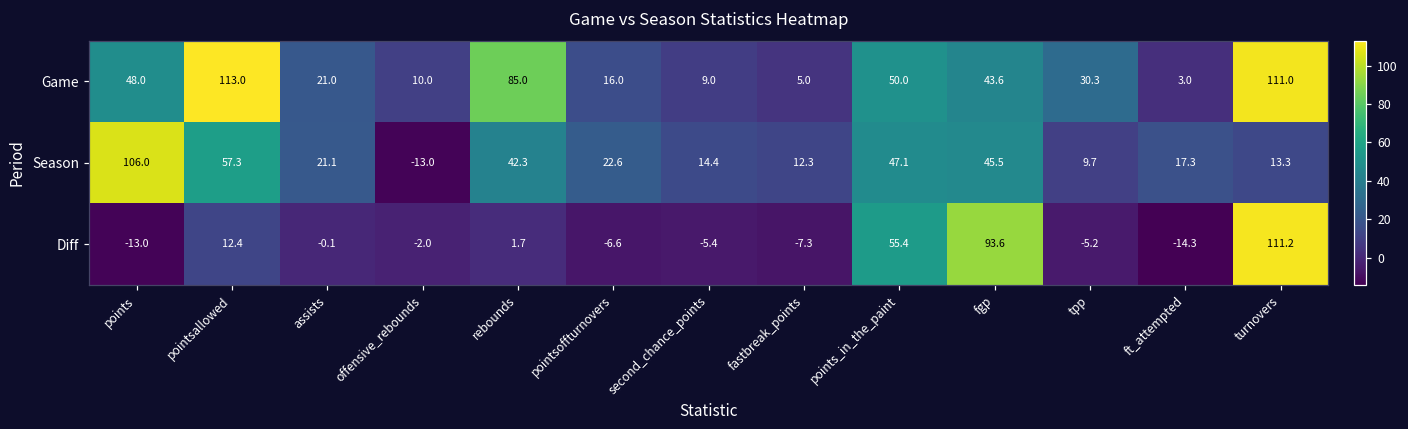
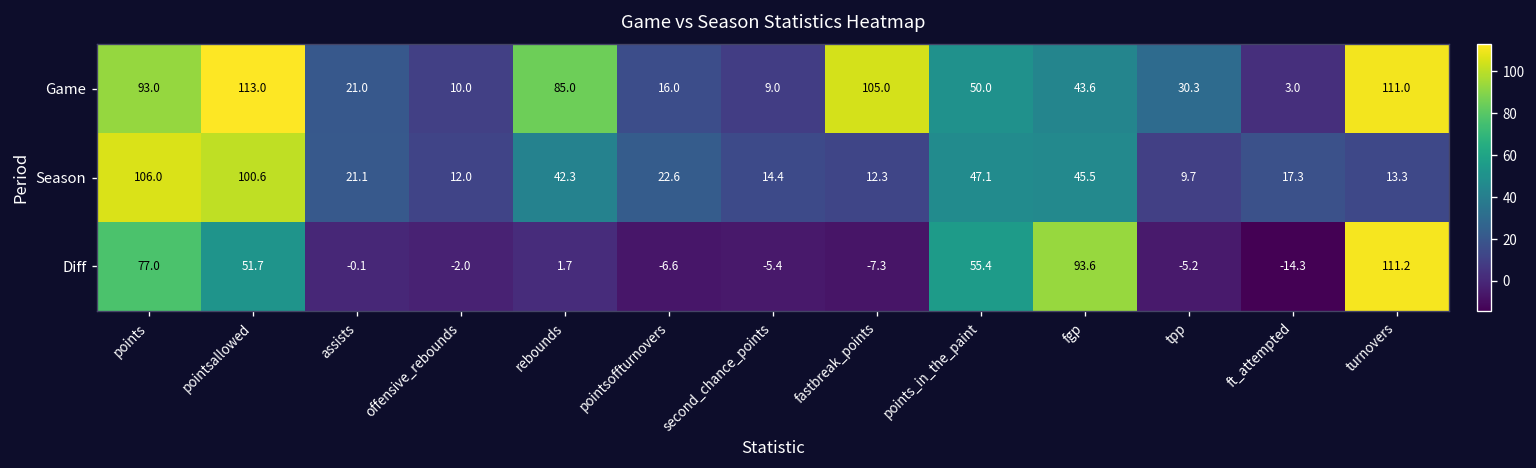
  {
    "Game": {
-     "points": 48.0,
+     "points": 93.0,
      "pointsallowed": 113.0,
      "assists": 21.0,
      "offensive_rebounds": 10.0,
      "rebounds": 85.0,
      "pointsoffturnovers": 16.0,
      "second_chance_points": 9.0,
-     "fastbreak_points": 5.0,
+     "fastbreak_points": 105.0,
      "points_in_the_paint": 50.0,
      "fgp": 43.6,
      "tpp": 30.3,
      "ft_attempted": 3.0,
      "turnovers": 111.0
    },
    "Season": {
      "points": 106.0,
-     "pointsallowed": 57.3,
+     "pointsallowed": 100.6,
      "assists": 21.1,
-     "offensive_rebounds": -13.0,
+     "offensive_rebounds": 12.0,
      "rebounds": 42.3,
      "pointsoffturnovers": 22.6,
      "second_chance_points": 14.4,
      "fastbreak_points": 12.3,
      "points_in_the_paint": 47.1,
      "fgp": 45.5,
      "tpp": 9.7,
      "ft_attempted": 17.3,
      "turnovers": 13.3
    },
    "Diff": {
-     "points": -13.0,
-     "pointsallowed": 12.4,
+     "points": 77.0,
+     "pointsallowed": 51.7,
      "assists": -0.1,
      "offensive_rebounds": -2.0,
      "rebounds": 1.7,
      "pointsoffturnovers": -6.6,
      "second_chance_points": -5.4,
      "fastbreak_points": -7.3,
      "points_in_the_paint": 55.4,
      "fgp": 93.6,
      "tpp": -5.2,
      "ft_attempted": -14.3,
      "turnovers": 111.2
    }
  }
